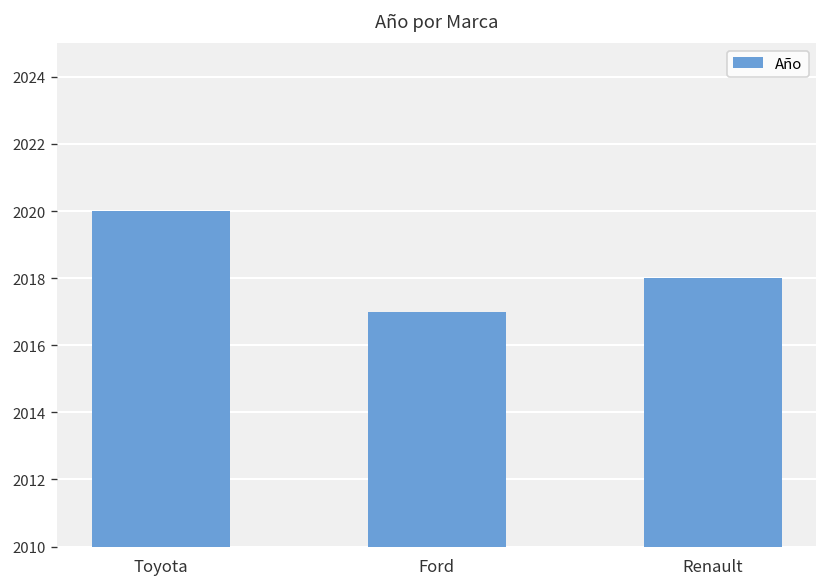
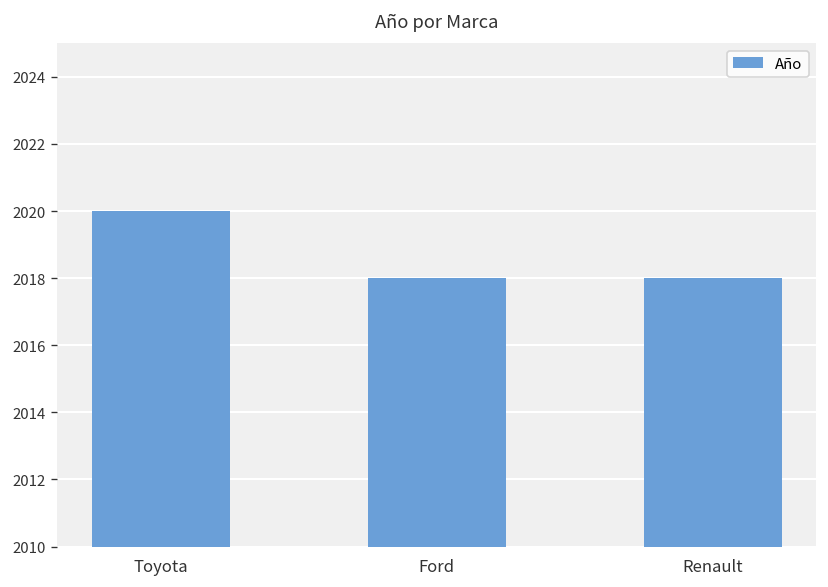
  {
    "Toyota": 2020,
-   "Ford": 2017,
+   "Ford": 2018,
    "Renault": 2018
  }
